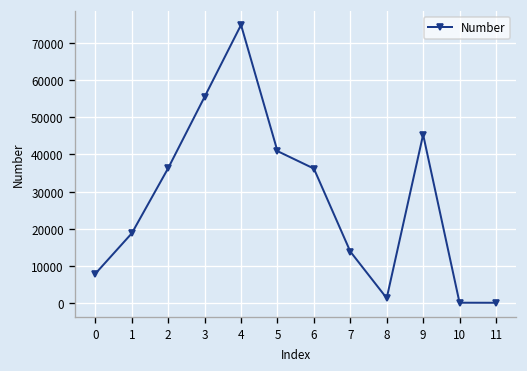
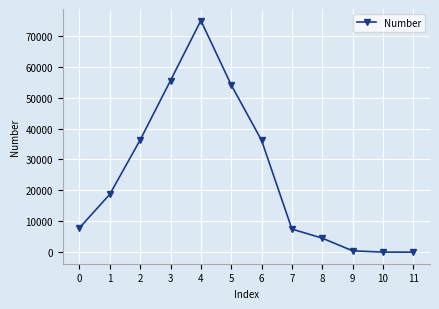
  {
    "0": 8000,
    "1": 19000,
    "2": 36000,
    "3": 56000,
    "4": 75000,
-   "5": 41000,
+   "5": 54000,
    "6": 36000,
-   "7": 14000,
-   "8": 1000,
-   "9": 45000,
+   "7": 7000,
+   "8": 5000,
+   "9": 0,
    "10": 0,
    "11": 0
  }
